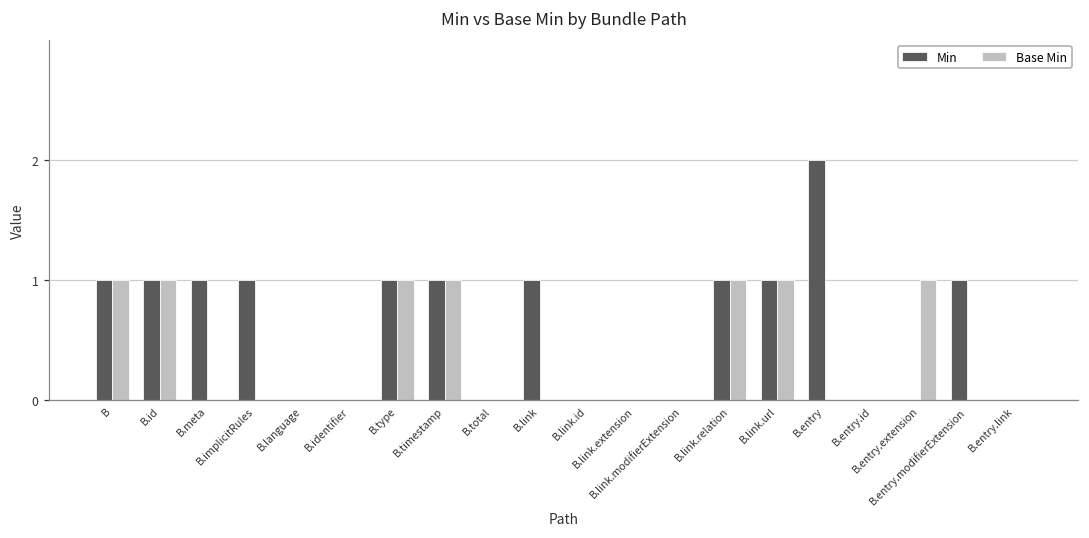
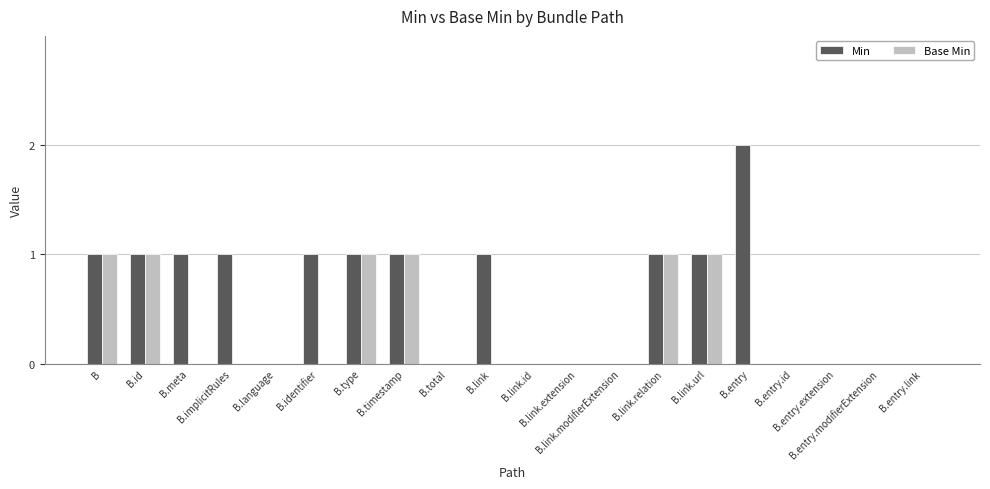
  {
    "Min": {
      "B": 1,
      "B.id": 1,
      "B.meta": 1,
      "B.implicitRules": 1,
      "B.language": 0,
-     "B.identifier": 0,
+     "B.identifier": 1,
      "B.type": 1,
      "B.timestamp": 1,
      "B.total": 0,
      "B.link": 1,
      "B.link.id": 0,
      "B.link.extension": 0,
      "B.link.modifierExtension": 0,
      "B.link.relation": 1,
      "B.link.url": 1,
      "B.entry": 2,
      "B.entry.id": 0,
      "B.entry.extension": 0,
-     "B.entry.modifierExtension": 1,
+     "B.entry.modifierExtension": 0,
      "B.entry.link": 0
    },
    "Base Min": {
      "B": 1,
      "B.id": 1,
      "B.meta": 0,
      "B.implicitRules": 0,
      "B.language": 0,
      "B.identifier": 0,
      "B.type": 1,
      "B.timestamp": 1,
      "B.total": 0,
      "B.link": 0,
      "B.link.id": 0,
      "B.link.extension": 0,
      "B.link.modifierExtension": 0,
      "B.link.relation": 1,
      "B.link.url": 1,
      "B.entry": 0,
      "B.entry.id": 0,
-     "B.entry.extension": 1,
+     "B.entry.extension": 0,
      "B.entry.modifierExtension": 0,
      "B.entry.link": 0
    }
  }
